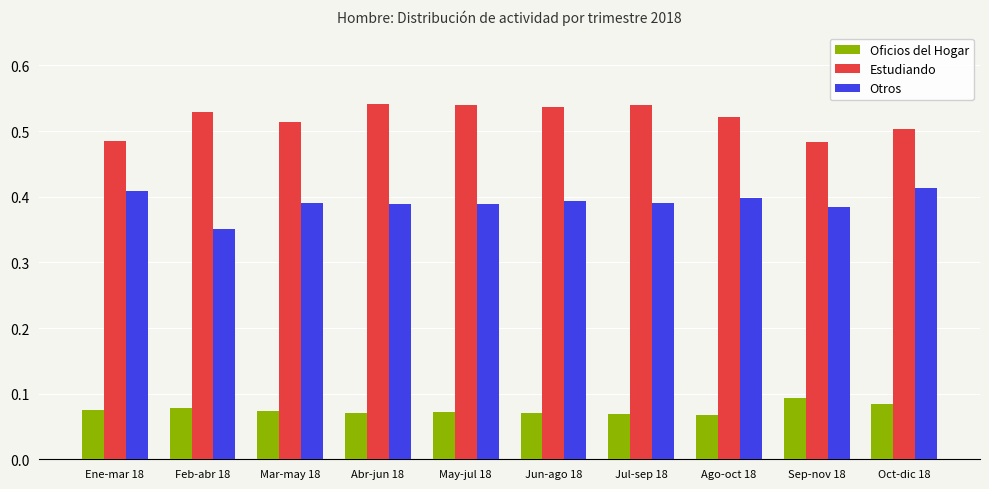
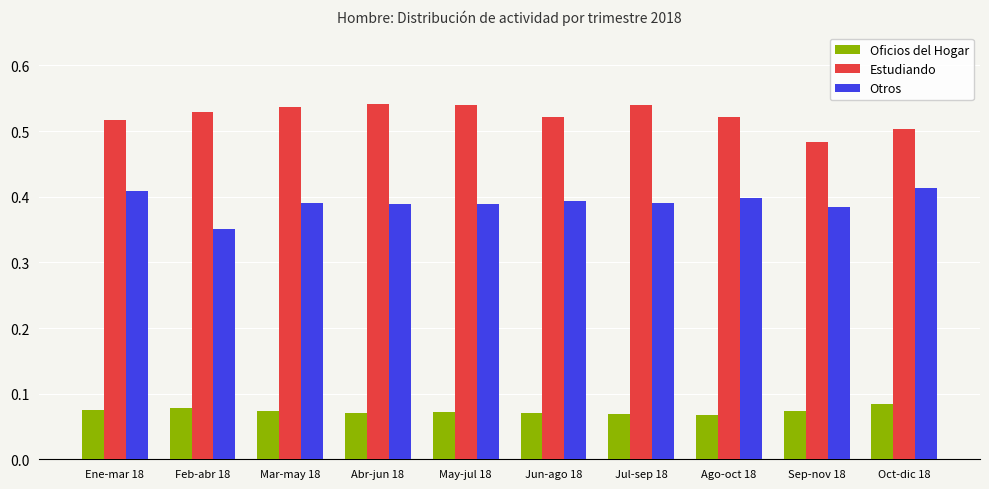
  {
    "Oficios del Hogar": {
      "Ene-mar 18": 0.08,
      "Feb-abr 18": 0.08,
      "Mar-may 18": 0.07,
      "Abr-jun 18": 0.07,
      "May-jul 18": 0.07,
      "Jun-ago 18": 0.07,
      "Jul-sep 18": 0.07,
      "Ago-oct 18": 0.07,
-     "Sep-nov 18": 0.09,
+     "Sep-nov 18": 0.07,
      "Oct-dic 18": 0.08
    },
    "Estudiando": {
-     "Ene-mar 18": 0.48,
+     "Ene-mar 18": 0.52,
      "Feb-abr 18": 0.53,
-     "Mar-may 18": 0.51,
+     "Mar-may 18": 0.54,
      "Abr-jun 18": 0.54,
      "May-jul 18": 0.54,
-     "Jun-ago 18": 0.54,
+     "Jun-ago 18": 0.52,
      "Jul-sep 18": 0.54,
      "Ago-oct 18": 0.52,
      "Sep-nov 18": 0.48,
      "Oct-dic 18": 0.50
    },
    "Otros": {
      "Ene-mar 18": 0.41,
      "Feb-abr 18": 0.35,
      "Mar-may 18": 0.39,
      "Abr-jun 18": 0.39,
      "May-jul 18": 0.39,
      "Jun-ago 18": 0.39,
      "Jul-sep 18": 0.39,
      "Ago-oct 18": 0.40,
      "Sep-nov 18": 0.38,
      "Oct-dic 18": 0.41
    }
  }
